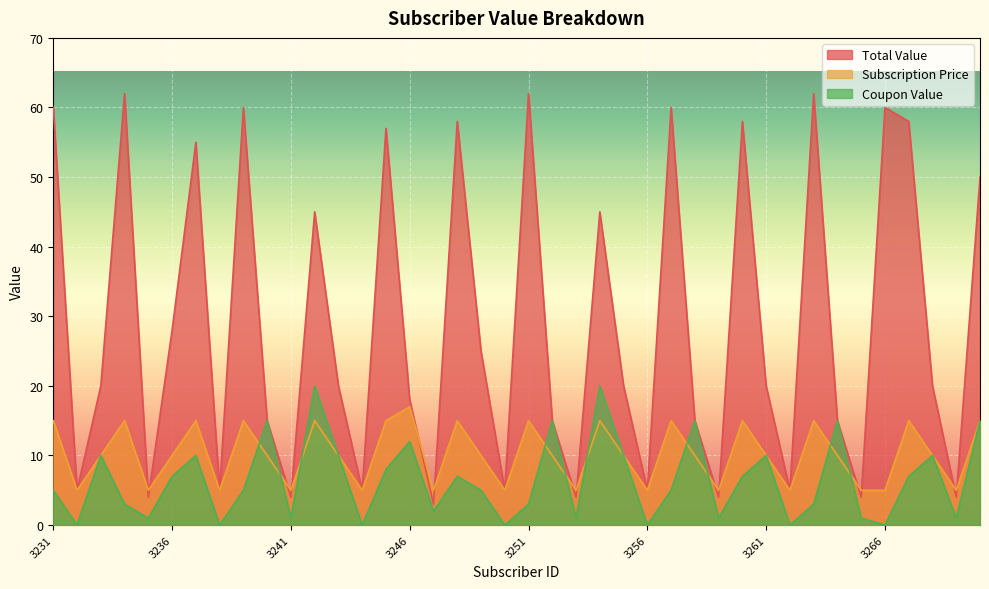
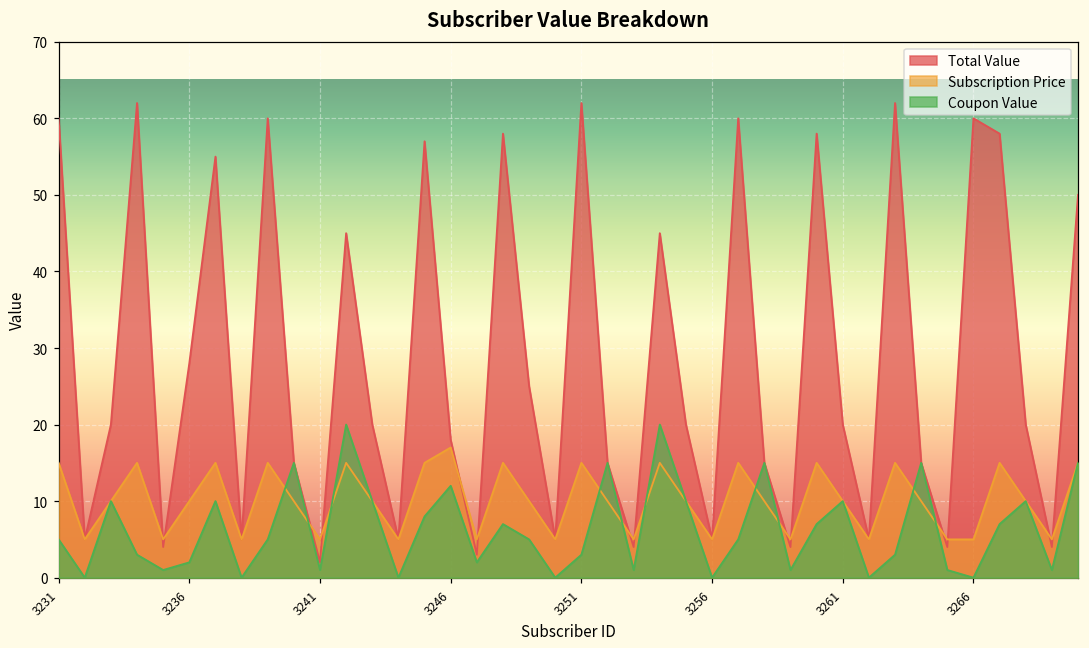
  {
    "Total Value": {
      "3231": 60,
      "3236": 28,
-     "3241": 4,
+     "3241": 2,
      "3246": 18,
      "3251": 62,
      "3261": 20,
      "3266": 60
    },
    "Subscription Price": {
      "3231": 15,
      "3236": 10,
      "3241": 5,
      "3246": 17,
      "3251": 15,
      "3266": 5
    },
    "Coupon Value": {
      "3231": 5,
-     "3236": 7,
+     "3236": 2,
      "3241": 1,
      "3246": 12,
      "3251": 3,
      "3256": 0,
      "3266": 0
    }
  }
